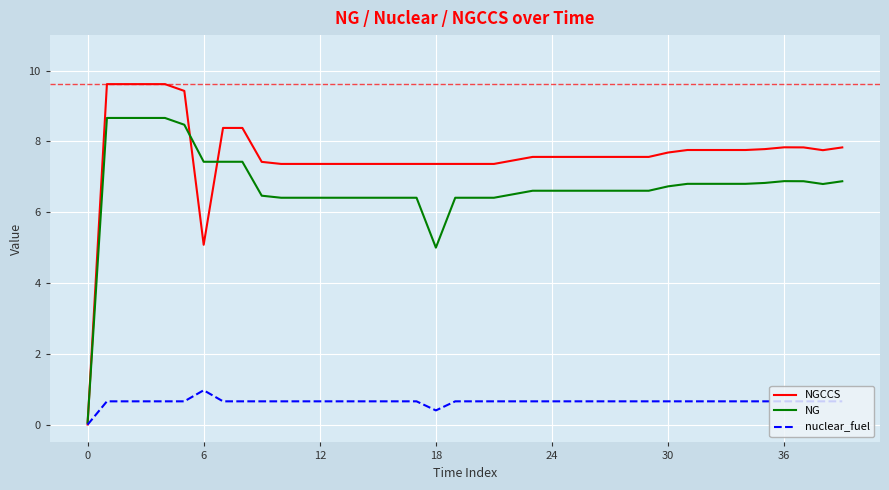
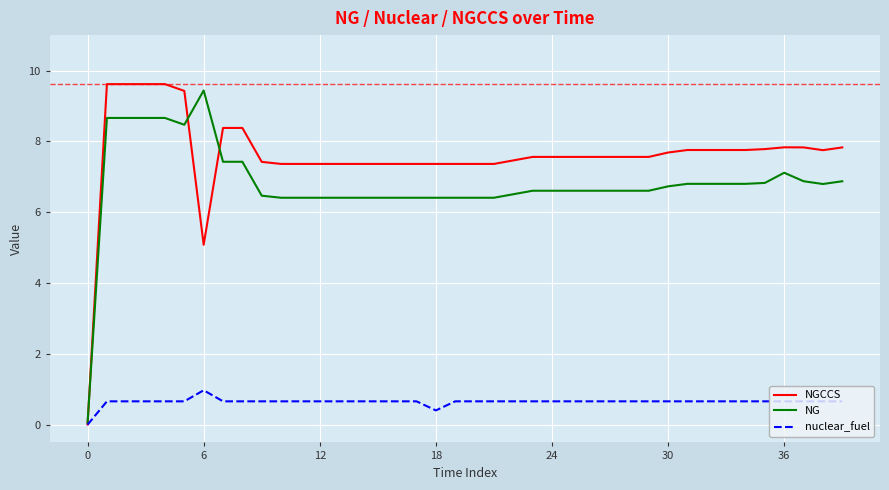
  {
    "NGCCS": {
      "6": 5.1,
      "12": 7.4,
      "18": 7.4,
      "24": 7.6,
      "30": 7.7,
      "36": 7.8
    },
    "NG": {
-     "6": 7.4,
+     "6": 9.4,
      "12": 6.4,
-     "18": 5.0,
+     "18": 6.4,
      "24": 6.6,
      "30": 6.7,
-     "36": 6.9
+     "36": 7.1
    },
    "nuclear_fuel": {
      "6": 1.0,
      "12": 0.7,
      "18": 0.4,
      "24": 0.7,
      "30": 0.7
    }
  }
